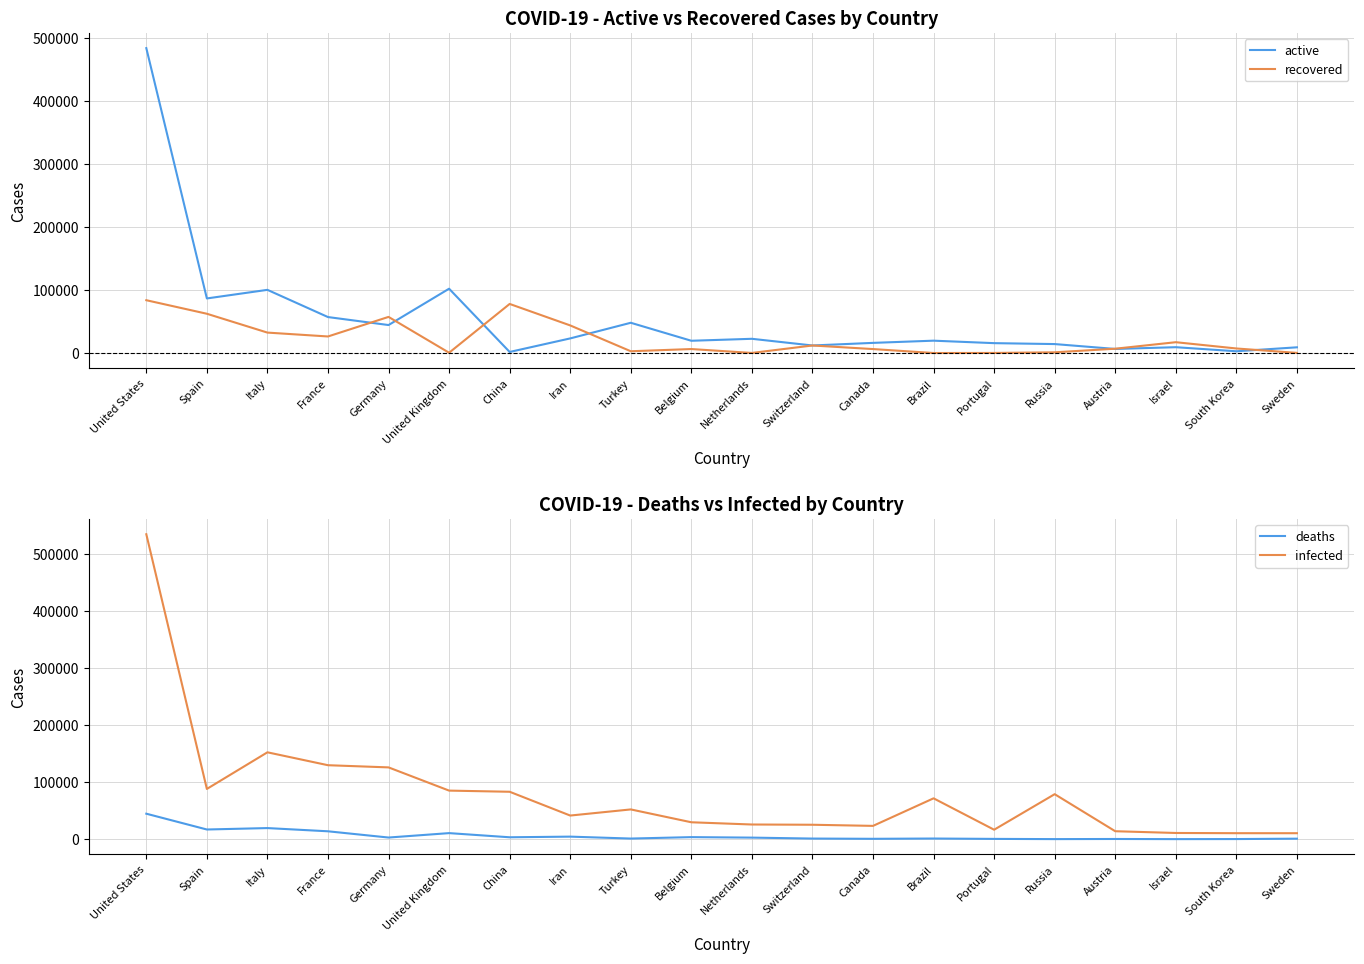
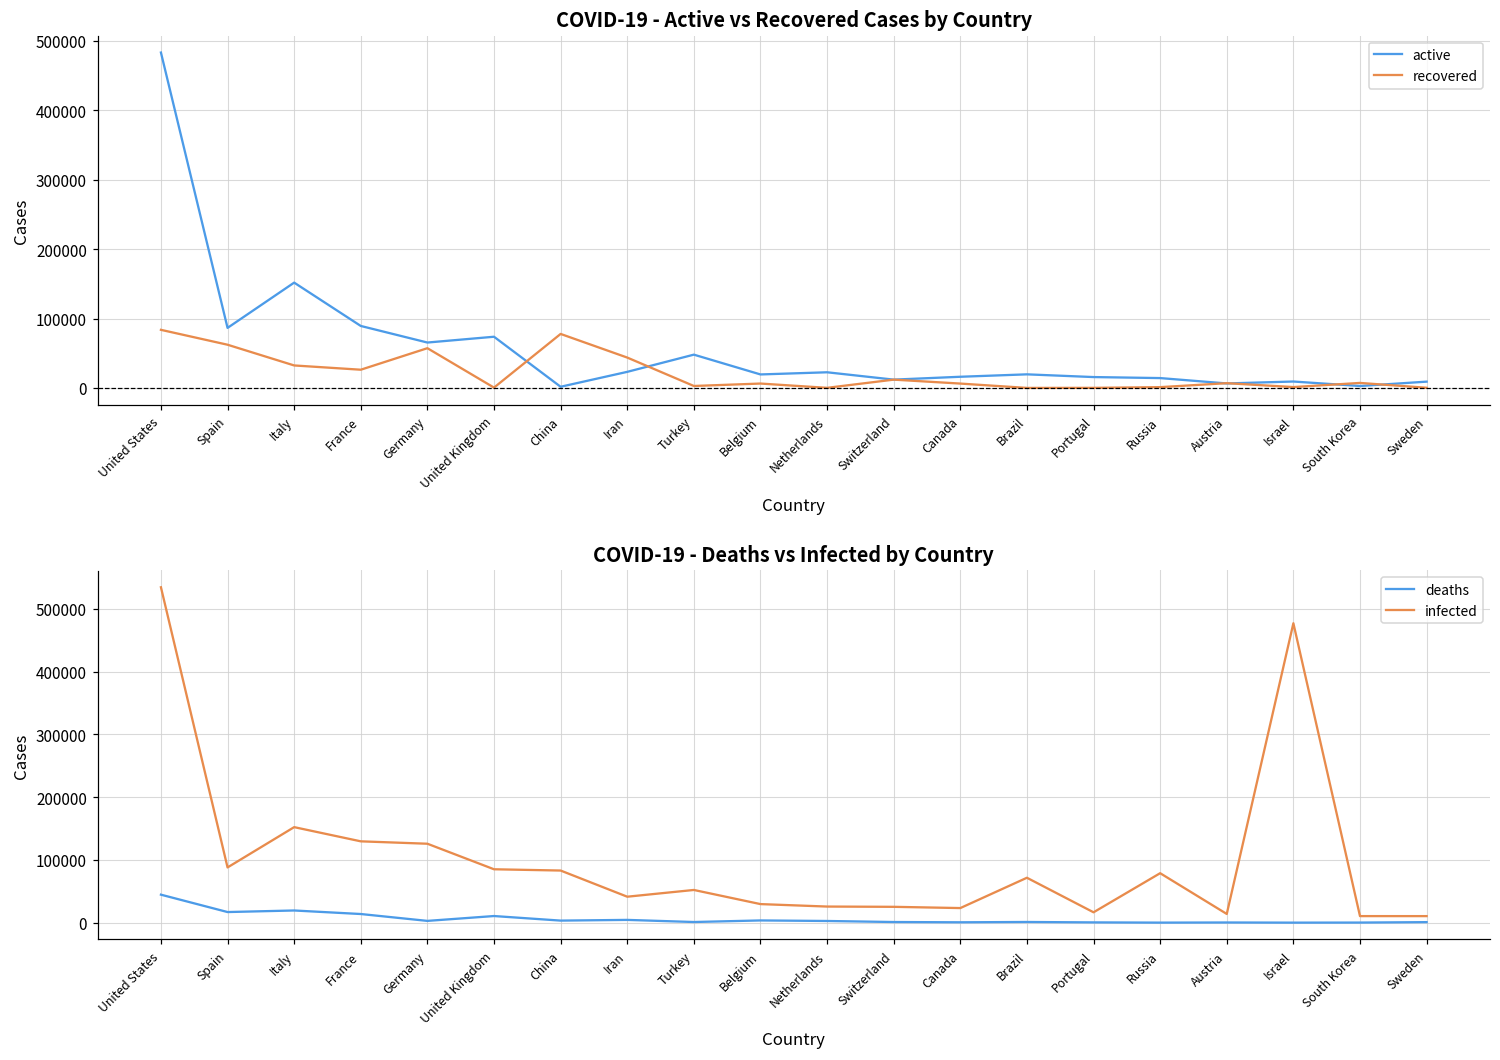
  {
    "COVID-19 - Active vs Recovered Cases by Country": {
      "active": {
        "United States": 480000,
        "Spain": 90000,
-       "Italy": 100000,
-       "France": 60000,
-       "Germany": 40000,
-       "United Kingdom": 100000,
+       "Italy": 150000,
+       "France": 90000,
+       "Germany": 70000,
+       "United Kingdom": 70000,
        "China": 0,
        "Iran": 20000,
        "Turkey": 50000,
        "Belgium": 20000,
        "Netherlands": 20000,
        "Canada": 20000,
        "Brazil": 20000,
        "Portugal": 20000,
        "Russia": 10000,
        "Israel": 10000,
        "South Korea": 0,
        "Sweden": 10000
      },
      "recovered": {
        "United States": 80000,
        "Spain": 60000,
        "Italy": 30000,
        "France": 30000,
        "Germany": 60000,
        "United Kingdom": 0,
        "China": 80000,
        "Iran": 40000,
        "Turkey": 0,
        "Belgium": 10000,
        "Netherlands": 0,
        "Canada": 10000,
        "Brazil": 0,
        "Portugal": 0,
        "Russia": 0,
-       "Israel": 20000,
+       "Israel": 0,
        "South Korea": 10000,
        "Sweden": 0
      }
    },
    "COVID-19 - Deaths vs Infected by Country": {
      "deaths": {
        "United States": 40000,
        "Spain": 20000,
        "Italy": 20000,
        "France": 10000,
        "Germany": 0,
        "United Kingdom": 10000,
        "China": 0,
        "Iran": 0,
        "Turkey": 0,
        "Belgium": 0,
        "Netherlands": 0,
        "Switzerland": 0,
        "Canada": 0,
        "Brazil": 0,
        "Portugal": 0,
        "Russia": 0,
        "Austria": 0,
        "Israel": 0,
        "South Korea": 0,
        "Sweden": 0
      },
      "infected": {
        "United States": 530000,
        "Spain": 90000,
        "Italy": 150000,
        "France": 130000,
        "Germany": 130000,
        "United Kingdom": 90000,
        "China": 80000,
        "Iran": 40000,
        "Turkey": 50000,
        "Belgium": 30000,
        "Netherlands": 30000,
        "Switzerland": 30000,
        "Canada": 20000,
        "Brazil": 70000,
        "Portugal": 20000,
        "Russia": 80000,
        "Austria": 10000,
-       "Israel": 10000,
+       "Israel": 480000,
        "South Korea": 10000,
        "Sweden": 10000
      }
    }
  }
